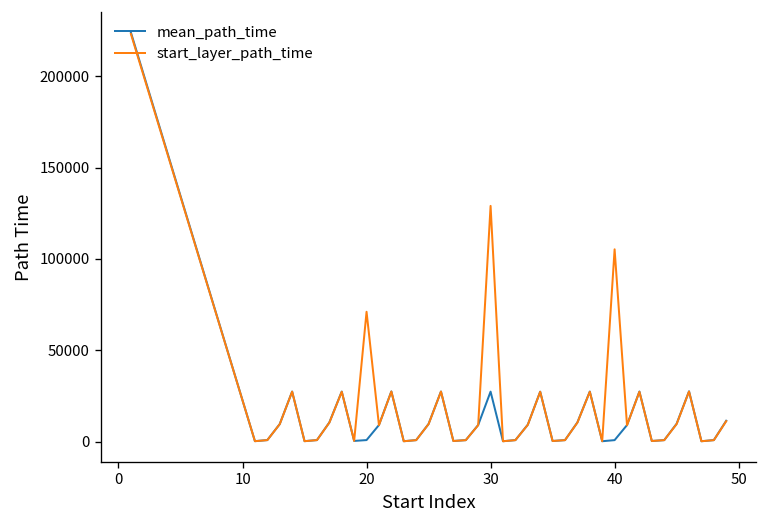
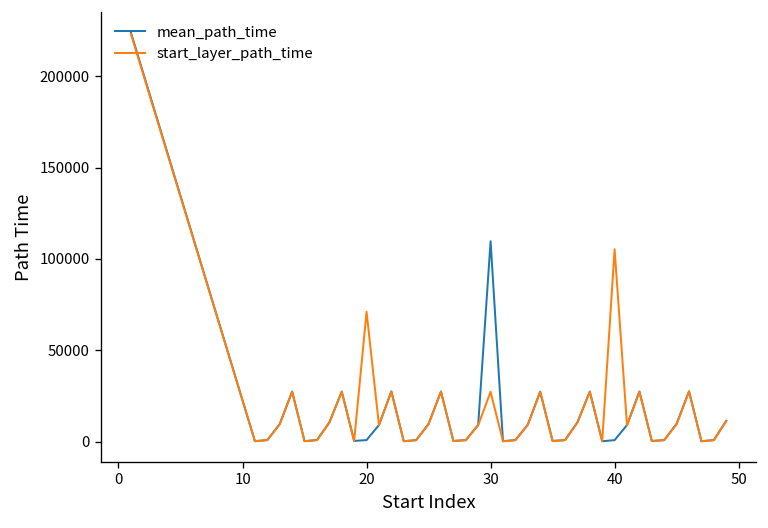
  {
    "mean_path_time": {
      "20": 1000,
-     "30": 27000,
+     "30": 110000,
      "40": 1000
    },
    "start_layer_path_time": {
      "20": 71000,
-     "30": 129000,
+     "30": 27000,
      "40": 105000
    }
  }
